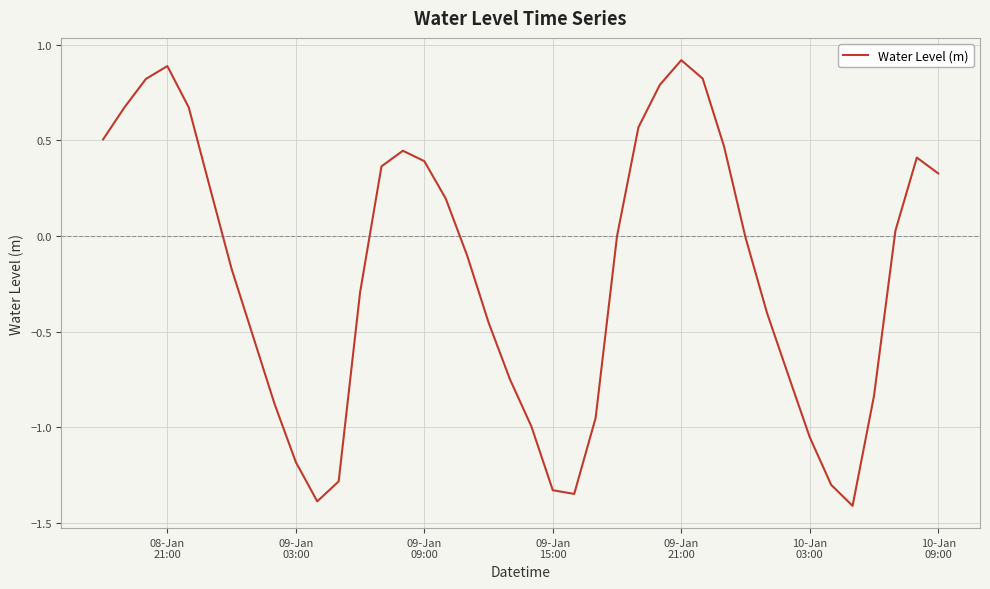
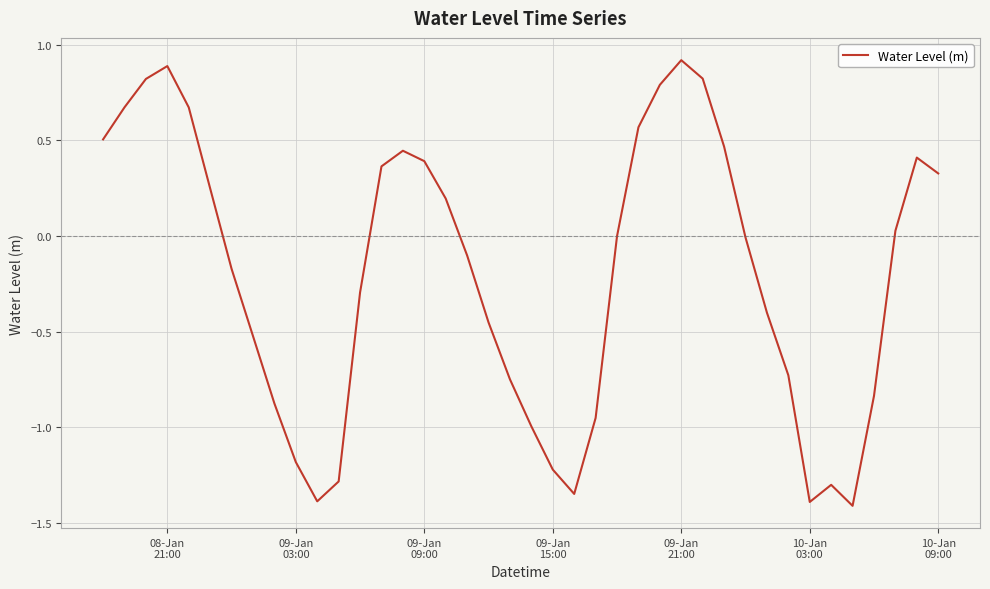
  {
    "08-Jan 21:00": 0.89,
    "09-Jan 03:00": -1.18,
    "09-Jan 09:00": 0.39,
-   "09-Jan 15:00": -1.33,
+   "09-Jan 15:00": -1.22,
    "09-Jan 21:00": 0.92,
-   "10-Jan 03:00": -1.05,
+   "10-Jan 03:00": -1.39,
    "10-Jan 09:00": 0.33
  }
